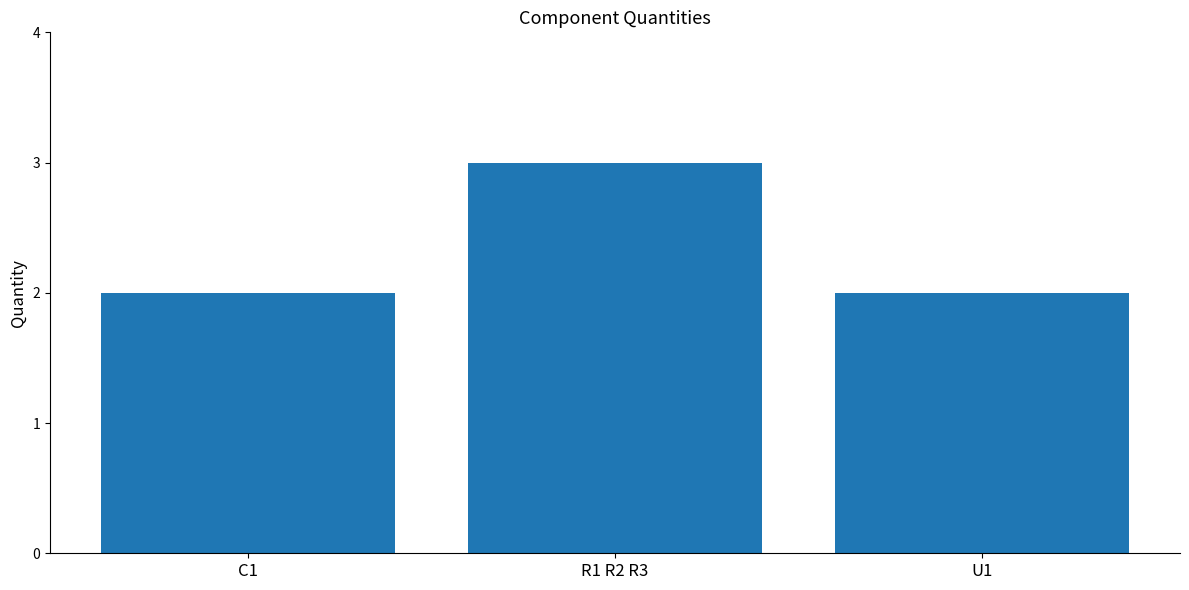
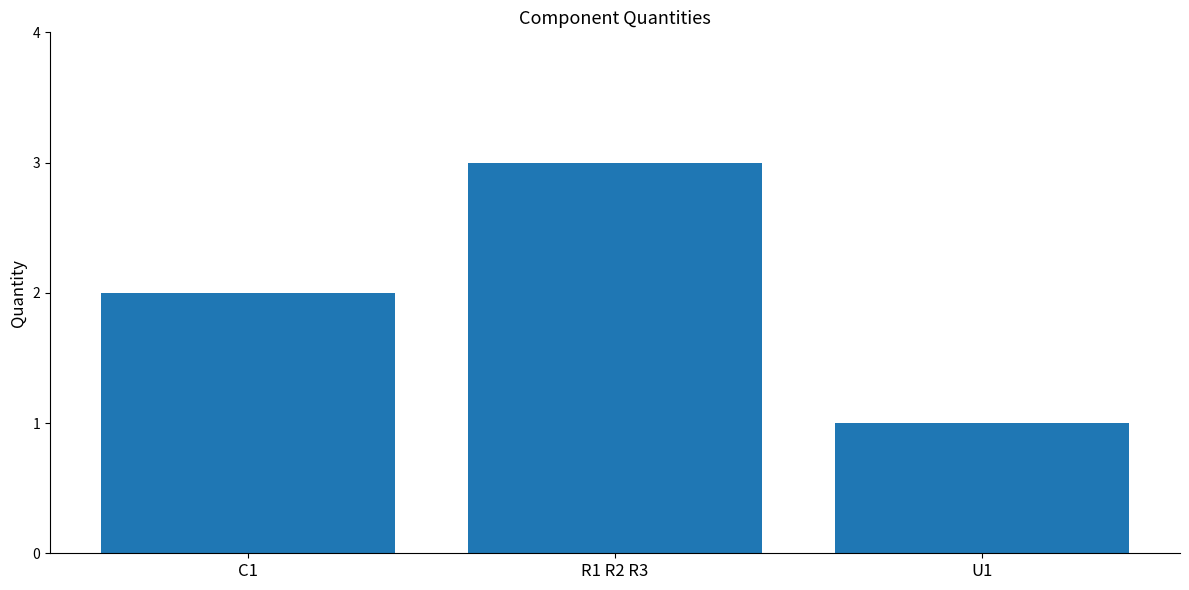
  {
    "C1": 2,
    "R1 R2 R3": 3,
-   "U1": 2
+   "U1": 1
  }
